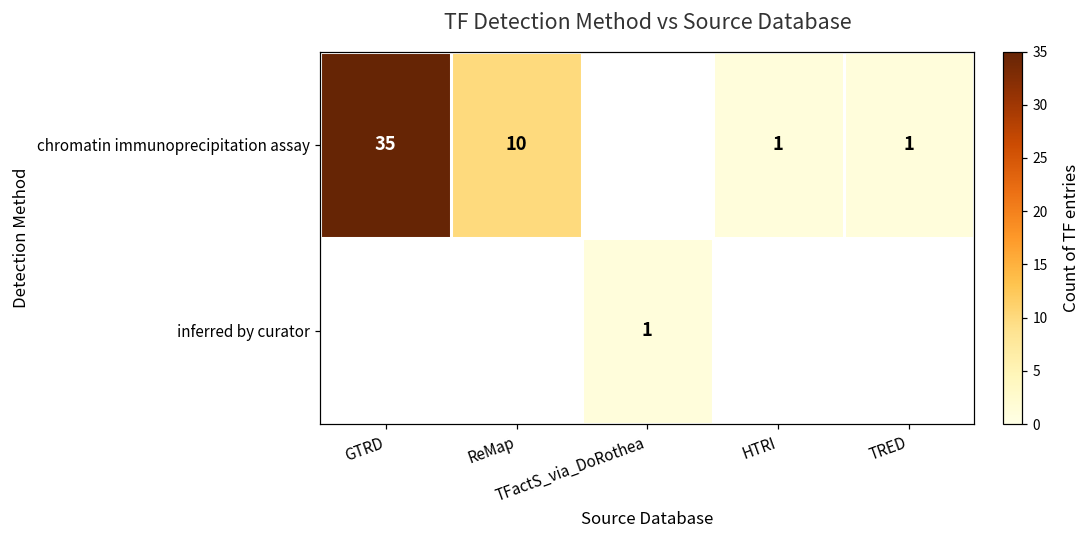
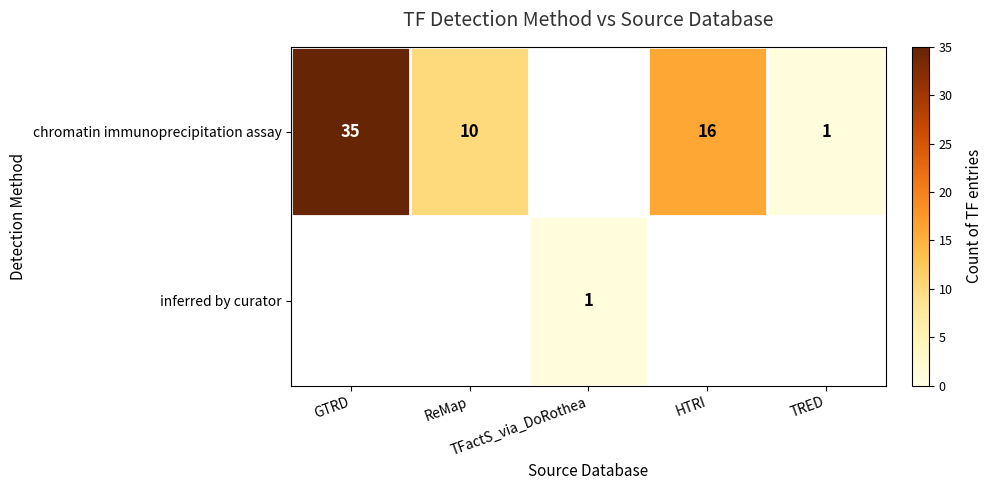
  {
    "chromatin immunoprecipitation assay": {
      "GTRD": 35,
      "ReMap": 10,
-     "HTRI": 1,
+     "HTRI": 16,
      "TRED": 1
    },
    "inferred by curator": {
      "TFactS_via_DoRothea": 1
    }
  }
